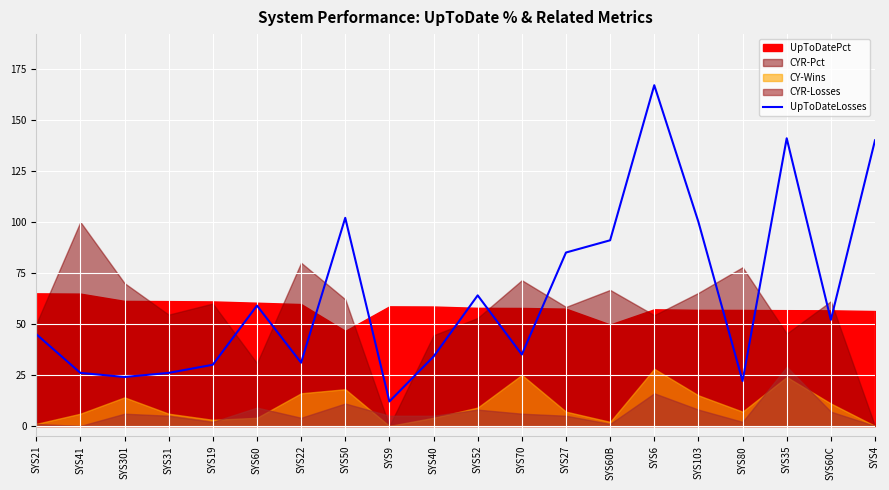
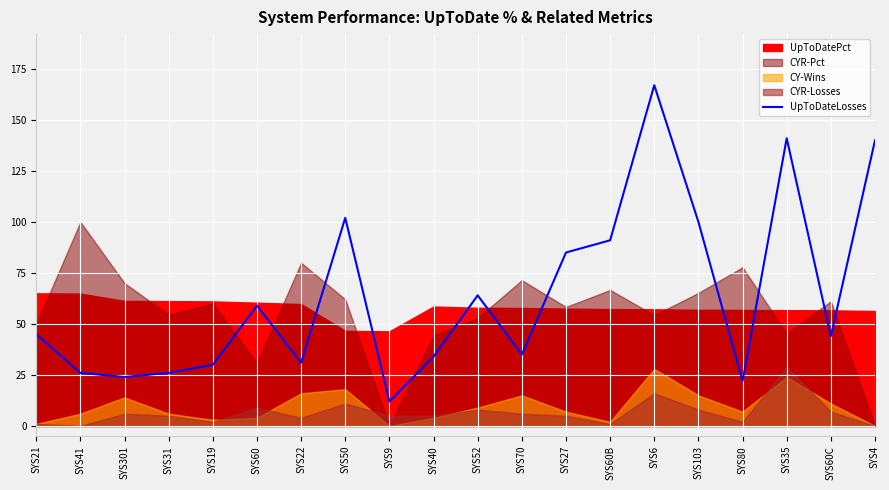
  {
    "UpToDateLosses": {
      "SYS21": 45,
      "SYS41": 26,
      "SYS301": 24,
      "SYS31": 26,
      "SYS19": 30,
      "SYS60": 59,
      "SYS22": 31,
      "SYS50": 102,
      "SYS9": 12,
      "SYS40": 34,
      "SYS52": 64,
      "SYS70": 35,
      "SYS27": 85,
      "SYS60B": 91,
      "SYS6": 167,
      "SYS103": 100,
      "SYS80": 22,
      "SYS35": 141,
-     "SYS60C": 52,
+     "SYS60C": 44,
      "SYS4": 140
    },
    "UpToDatePct": {
      "SYS21": 65,
      "SYS41": 65,
      "SYS301": 61,
      "SYS31": 61,
      "SYS60": 60,
      "SYS22": 60,
      "SYS50": 47,
-     "SYS9": 59,
+     "SYS9": 46,
      "SYS40": 59,
      "SYS52": 58,
      "SYS70": 58,
-     "SYS60B": 50,
+     "SYS60B": 57,
      "SYS6": 57,
      "SYS103": 57,
      "SYS80": 57,
      "SYS35": 57,
      "SYS60C": 57,
      "SYS4": 56
    },
    "CY-Wins": {
      "SYS41": 6,
      "SYS301": 14,
      "SYS60": 4,
      "SYS22": 16,
      "SYS50": 18,
-     "SYS70": 25,
+     "SYS70": 15,
      "SYS27": 7,
      "SYS6": 28,
      "SYS103": 15,
      "SYS80": 7,
      "SYS35": 24,
      "SYS60C": 11
    }
  }
